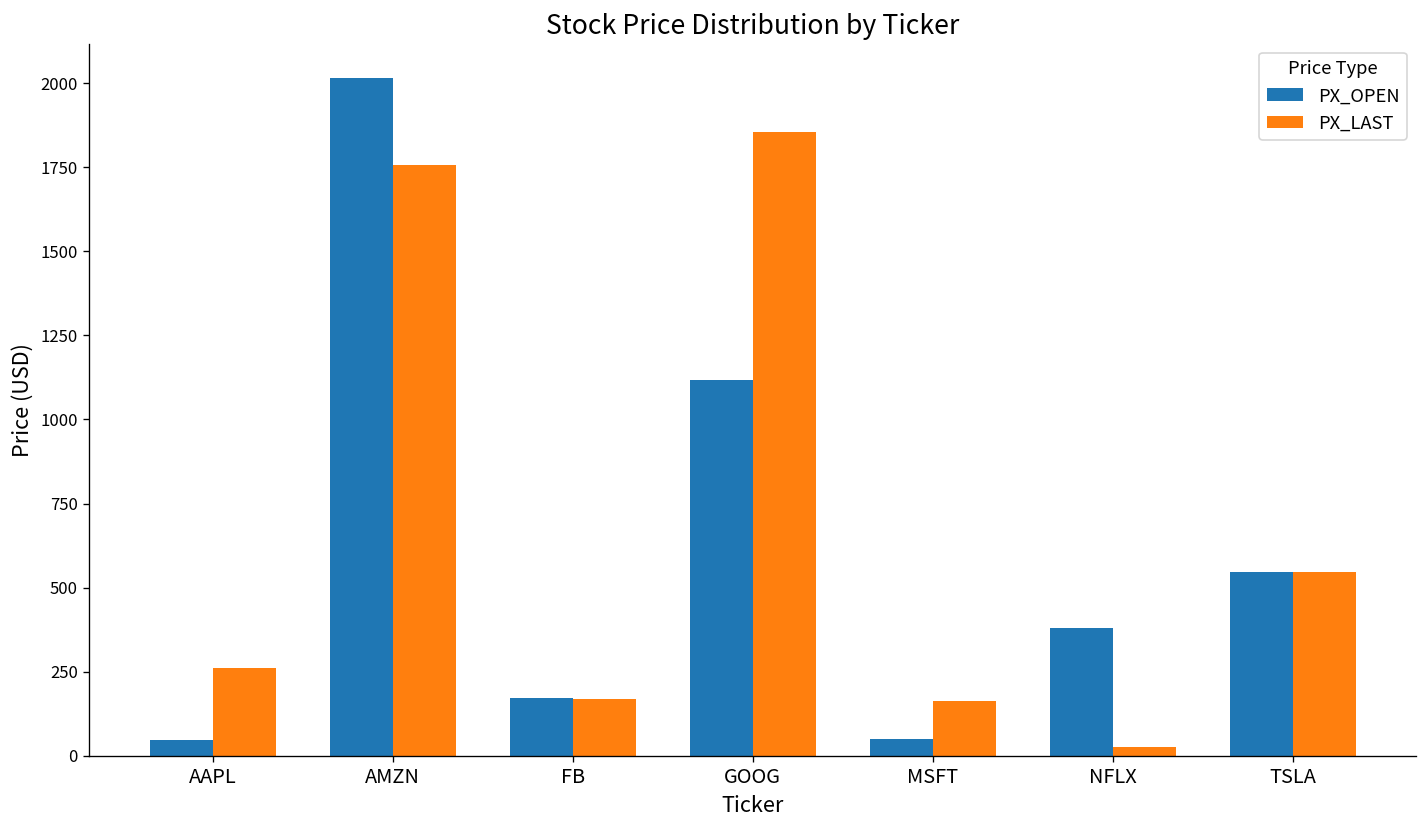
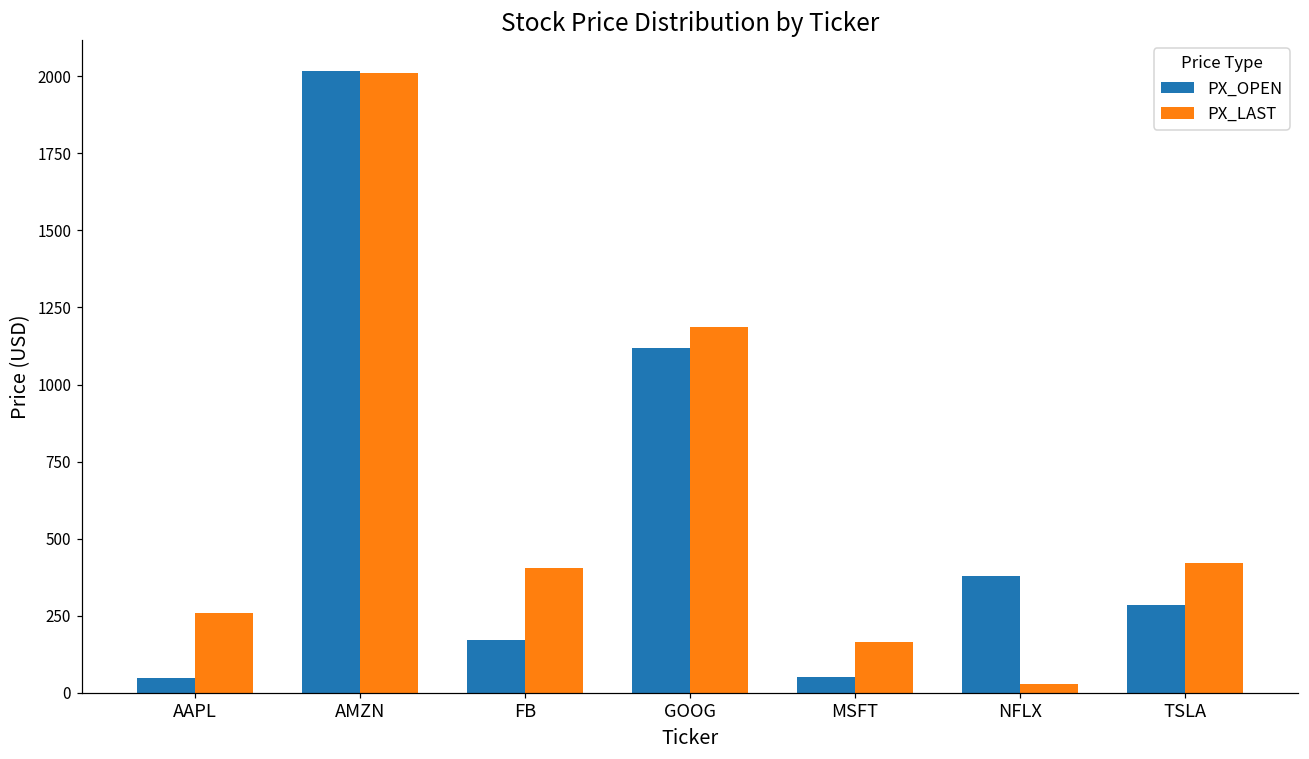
  {
    "PX_OPEN": {
      "AAPL": 50,
      "AMZN": 2020,
      "FB": 170,
      "GOOG": 1120,
      "MSFT": 50,
      "NFLX": 380,
-     "TSLA": 550
+     "TSLA": 280
    },
    "PX_LAST": {
      "AAPL": 260,
-     "AMZN": 1760,
-     "FB": 170,
-     "GOOG": 1860,
+     "AMZN": 2010,
+     "FB": 400,
+     "GOOG": 1190,
      "MSFT": 160,
      "NFLX": 30,
-     "TSLA": 550
+     "TSLA": 420
    }
  }
